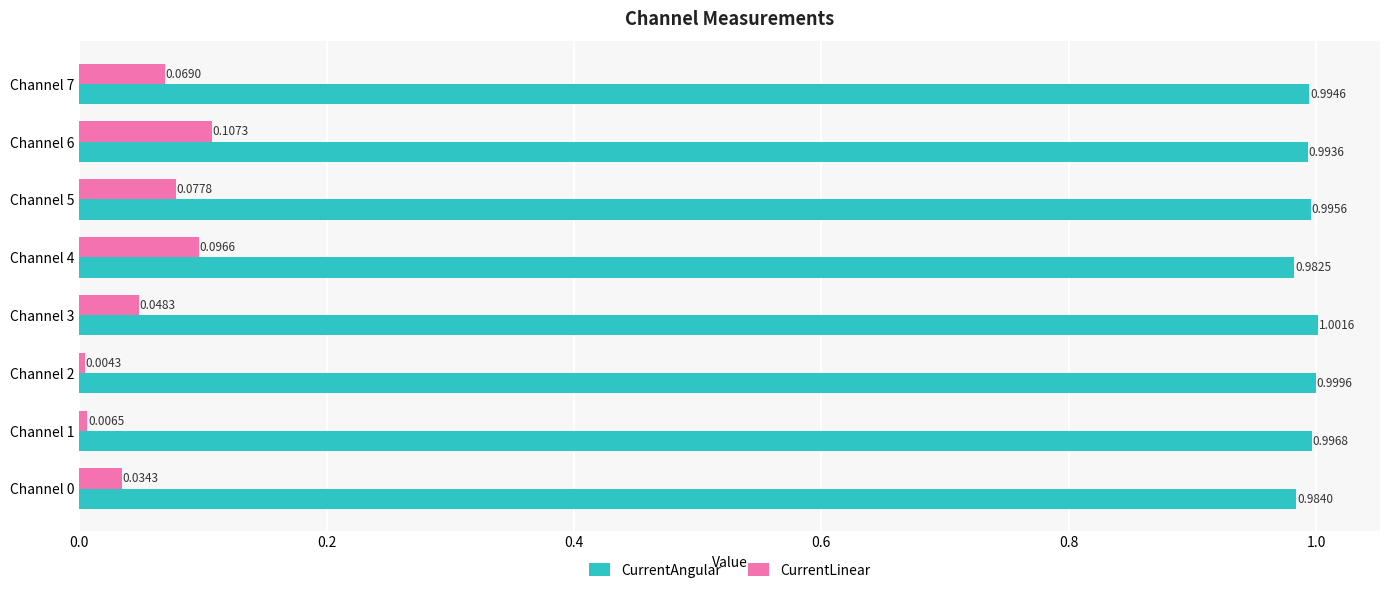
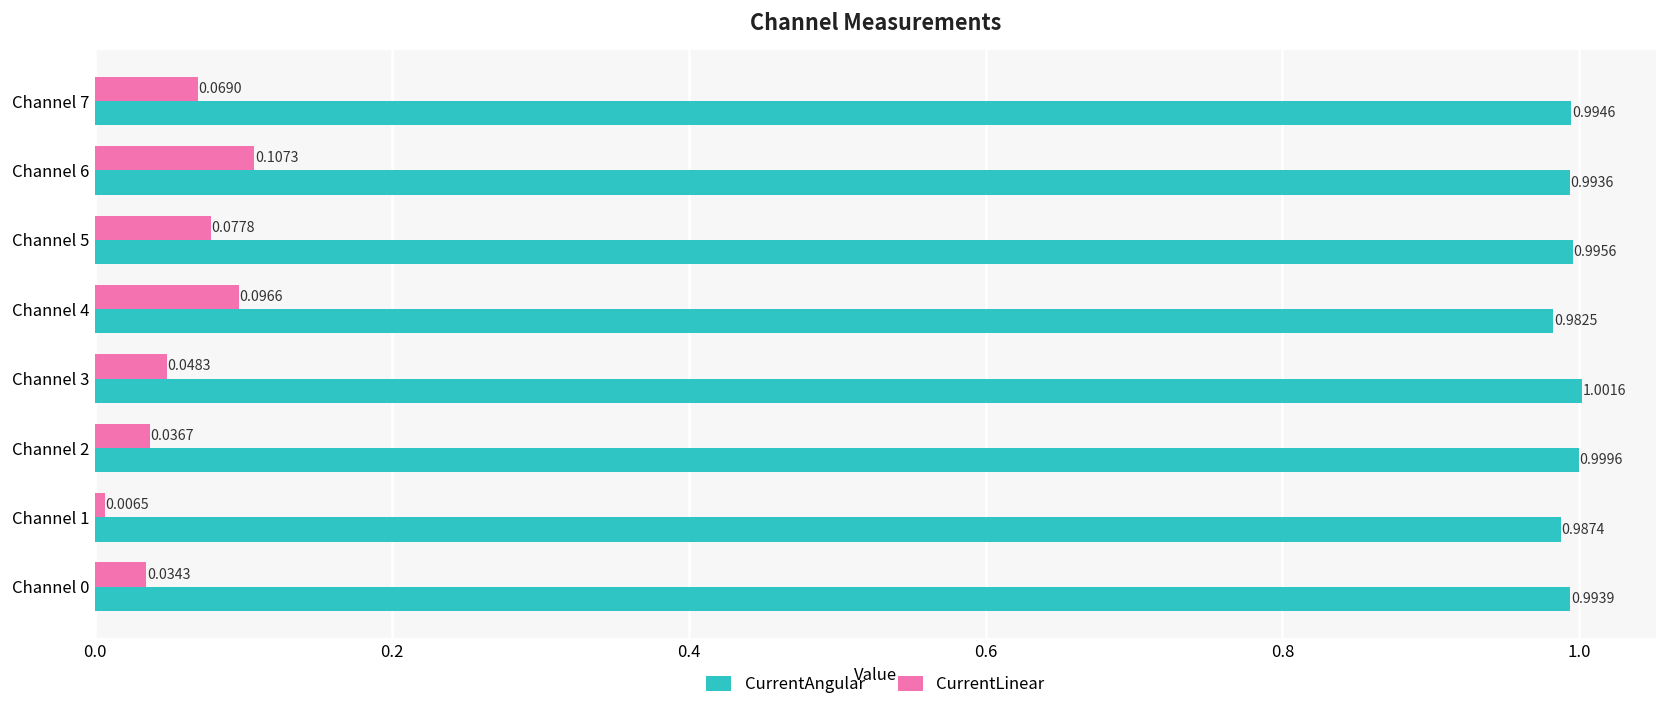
  {
    "CurrentAngular": {
      "Channel 7": 0.9946,
      "Channel 6": 0.9936,
      "Channel 5": 0.9956,
      "Channel 4": 0.9825,
      "Channel 3": 1.0016,
      "Channel 2": 0.9996,
-     "Channel 1": 0.9968,
-     "Channel 0": 0.9840
+     "Channel 1": 0.9874,
+     "Channel 0": 0.9939
    },
    "CurrentLinear": {
      "Channel 7": 0.0690,
      "Channel 6": 0.1073,
      "Channel 5": 0.0778,
      "Channel 4": 0.0966,
      "Channel 3": 0.0483,
-     "Channel 2": 0.0043,
+     "Channel 2": 0.0367,
      "Channel 1": 0.0065,
      "Channel 0": 0.0343
    }
  }
